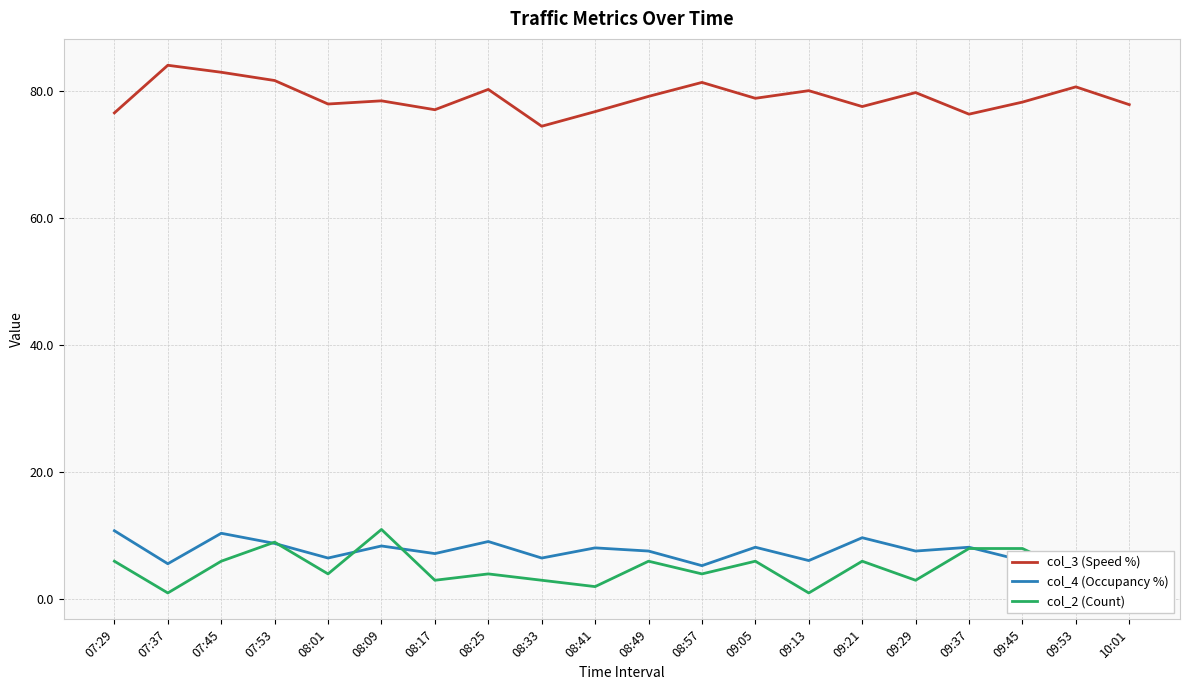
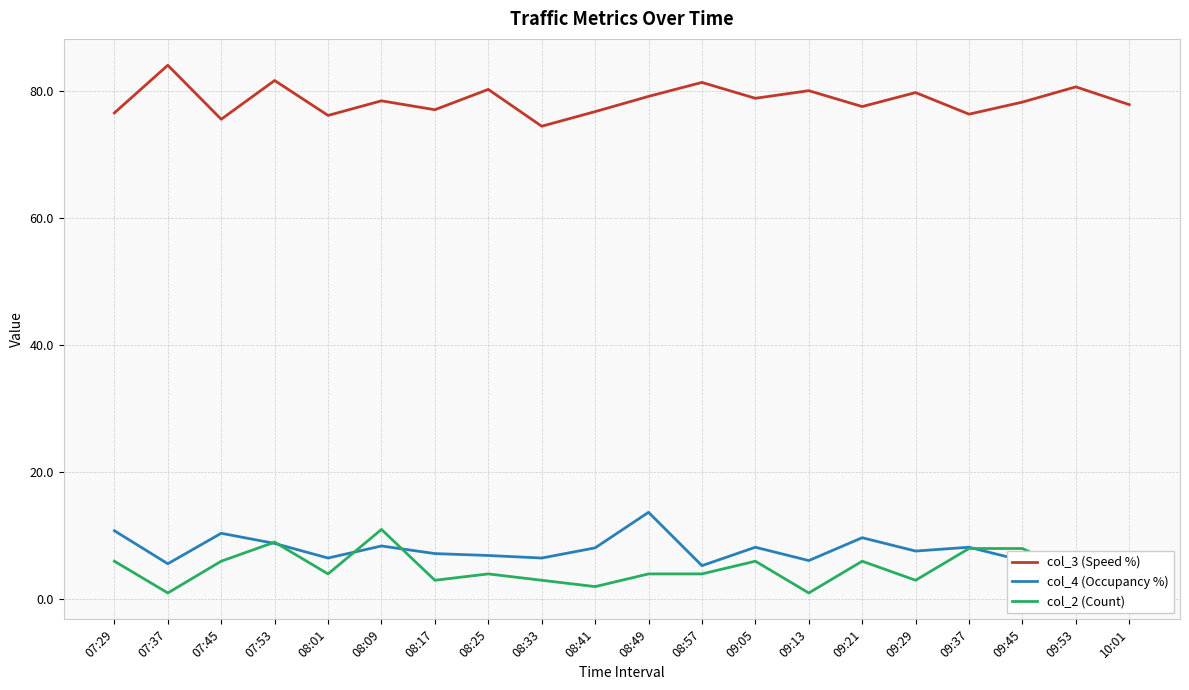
  {
    "col_3 (Speed %)": {
      "07:29": 77,
      "07:37": 84,
-     "07:45": 83,
+     "07:45": 76,
      "07:53": 82,
-     "08:01": 78,
+     "08:01": 76,
      "08:09": 79,
      "08:17": 77,
      "08:25": 80,
      "08:33": 75,
      "08:41": 77,
      "08:49": 79,
      "08:57": 81,
      "09:05": 79,
      "09:13": 80,
      "09:21": 78,
      "09:29": 80,
      "09:37": 76,
      "09:45": 78,
      "09:53": 81,
      "10:01": 78
    },
    "col_4 (Occupancy %)": {
      "07:29": 11,
      "07:37": 6,
      "07:45": 10,
      "08:01": 7,
      "08:09": 8,
      "08:17": 7,
-     "08:25": 9,
+     "08:25": 7,
      "08:33": 7,
      "08:41": 8,
-     "08:49": 8,
+     "08:49": 14,
      "08:57": 5,
      "09:05": 8,
      "09:13": 6,
      "09:21": 10,
      "09:29": 8
    },
    "col_2 (Count)": {
      "07:29": 6,
      "07:37": 1,
      "07:45": 6,
      "08:01": 4,
      "08:09": 11,
      "08:17": 3,
      "08:25": 4,
      "08:33": 3,
      "08:41": 2,
-     "08:49": 6,
+     "08:49": 4,
      "08:57": 4,
      "09:05": 6,
      "09:13": 1,
      "09:21": 6,
      "09:29": 3,
      "09:45": 8
    }
  }
